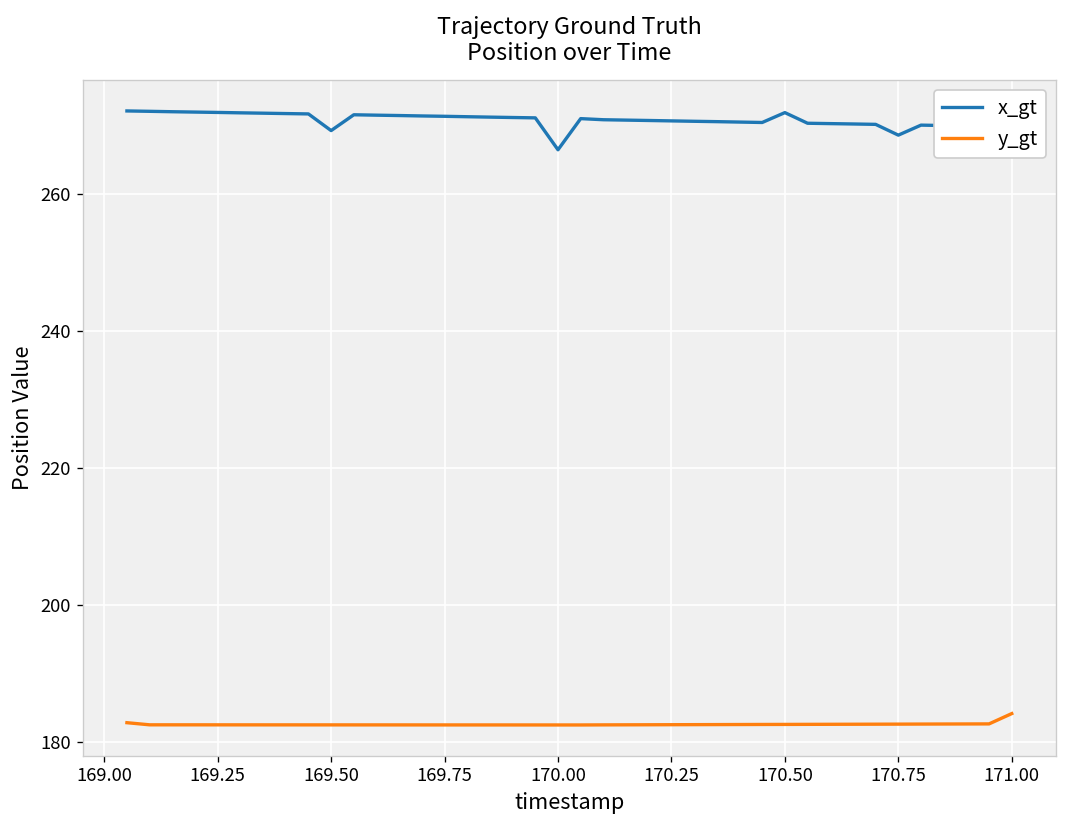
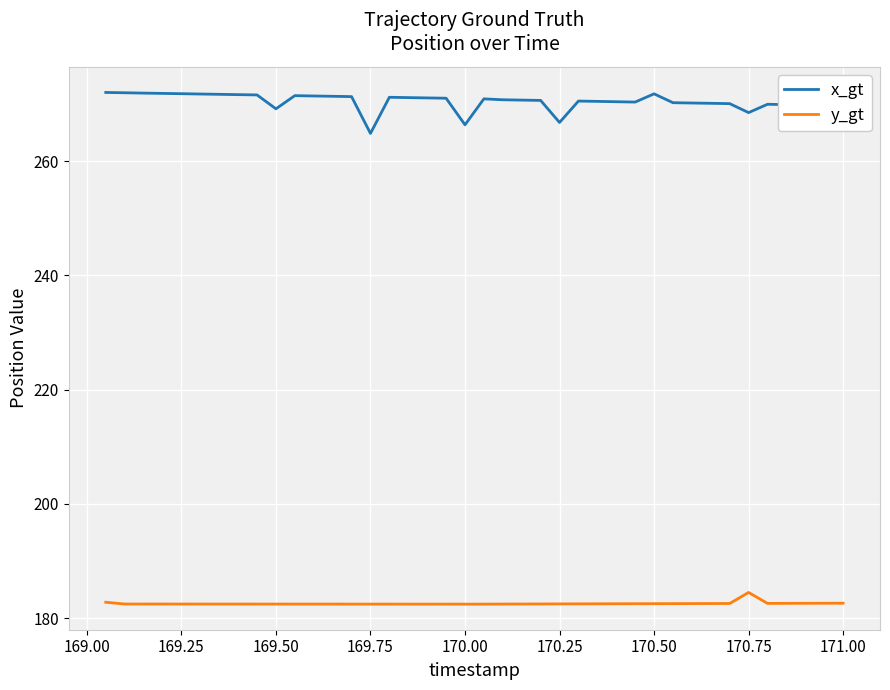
  {
    "x_gt": {
      "169.25": 272,
      "169.50": 269,
-     "169.75": 271,
+     "169.75": 265,
      "170.00": 266,
-     "170.25": 271,
+     "170.25": 267,
      "170.50": 272,
      "170.75": 269
    },
    "y_gt": {
      "169.25": 182,
      "169.50": 182,
      "169.75": 182,
      "170.00": 182,
      "170.25": 182,
      "170.50": 183,
-     "170.75": 183,
-     "171.00": 184
+     "170.75": 184,
+     "171.00": 183
    }
  }
